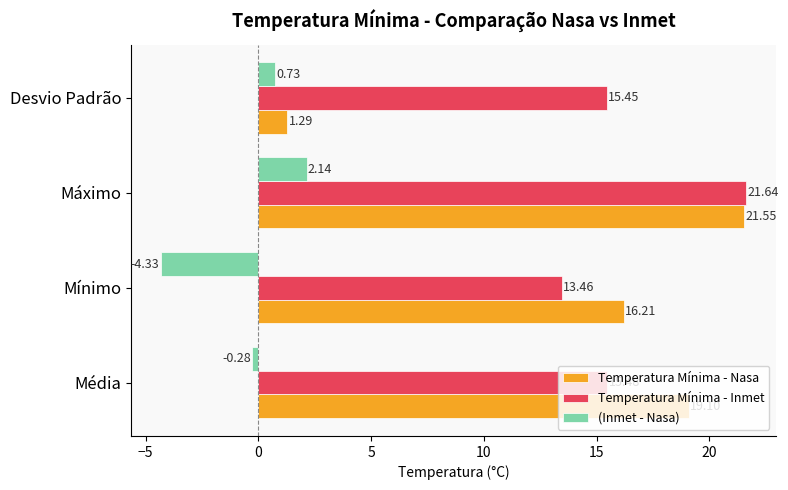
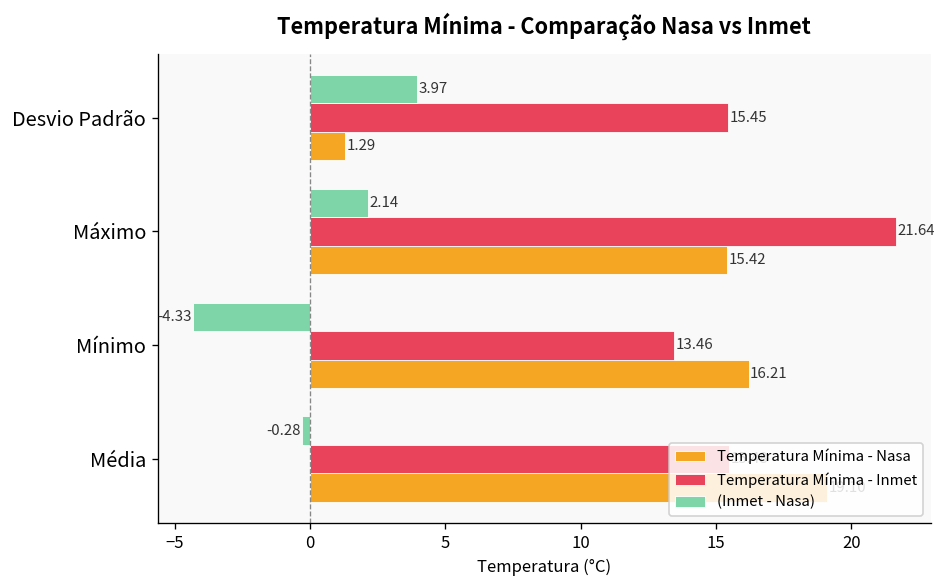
  {
    "Temperatura Mínima - Nasa": {
      "Desvio Padrão": 1.29,
-     "Máximo": 21.55,
+     "Máximo": 15.42,
      "Mínimo": 16.21
    },
    "Temperatura Mínima - Inmet": {
      "Desvio Padrão": 15.45,
      "Máximo": 21.64,
      "Mínimo": 13.46
    },
    "(Inmet - Nasa)": {
-     "Desvio Padrão": 0.73,
+     "Desvio Padrão": 3.97,
      "Máximo": 2.14,
      "Mínimo": -4.33,
      "Média": -0.28
    }
  }
